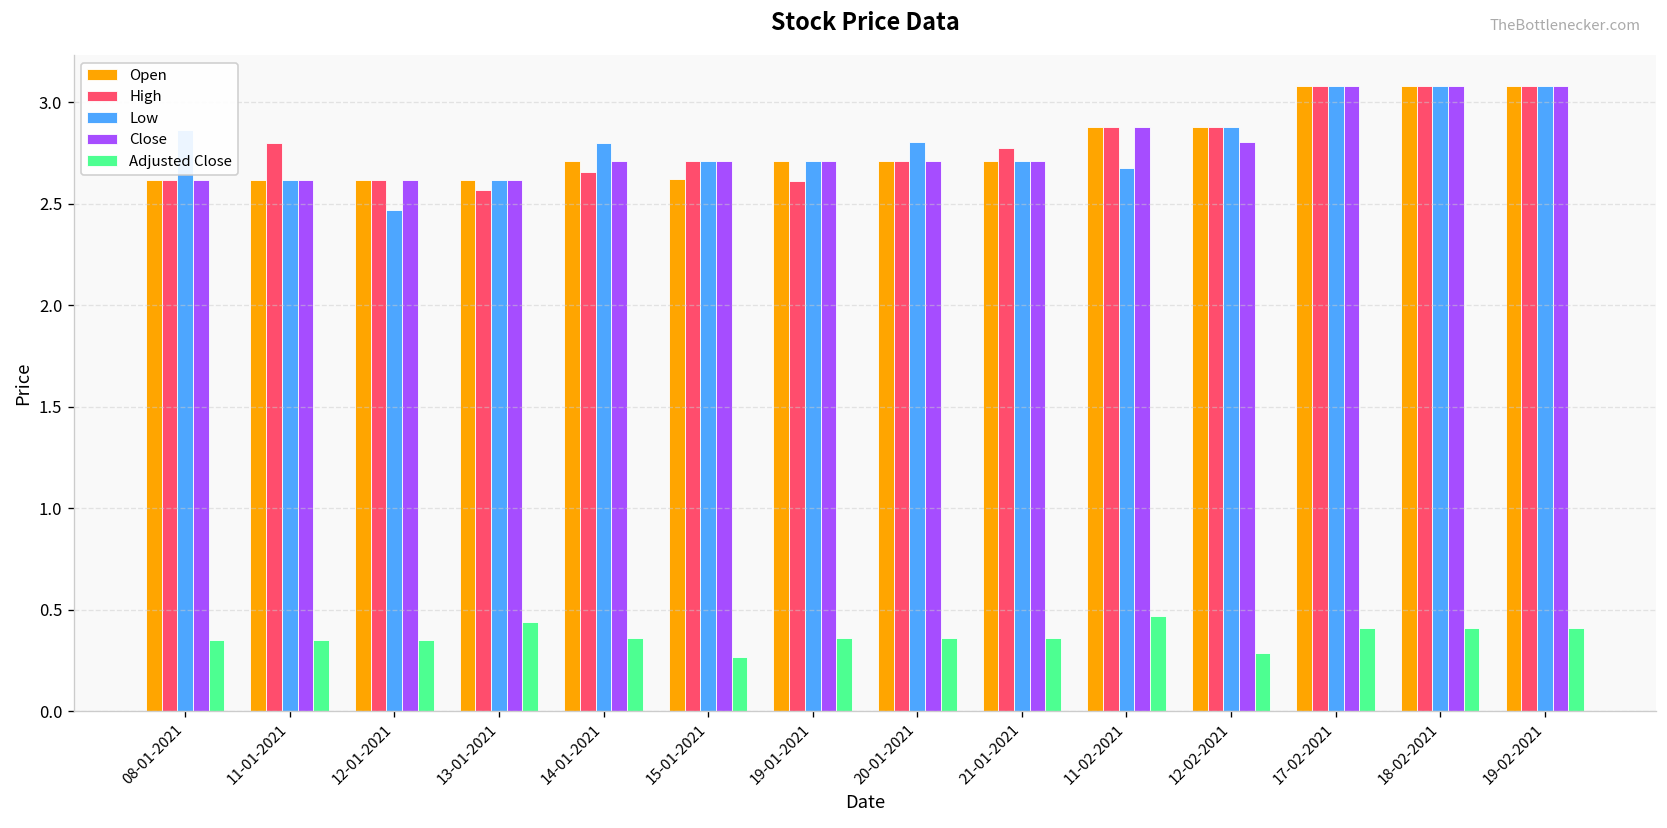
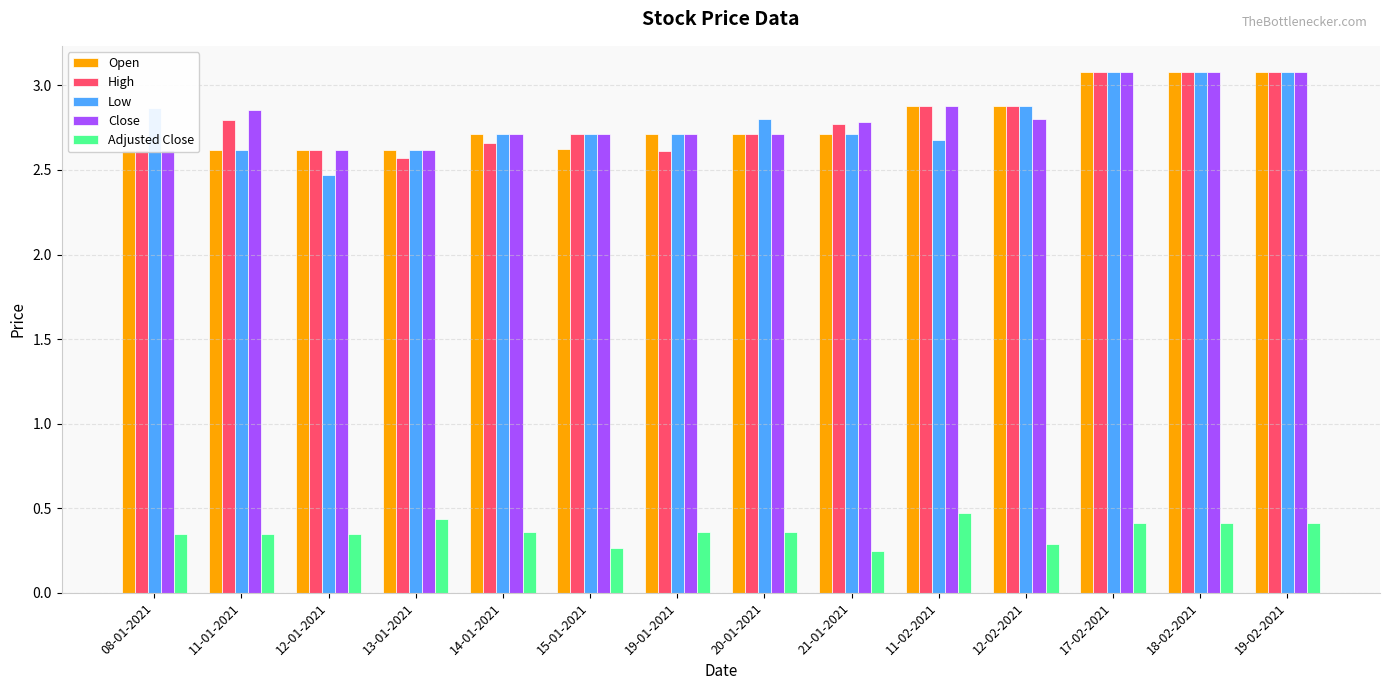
  {
    "Open": {
      "11-01-2021": 2.62,
      "12-01-2021": 2.62,
      "13-01-2021": 2.62,
      "14-01-2021": 2.71,
      "15-01-2021": 2.62,
      "19-01-2021": 2.71,
      "20-01-2021": 2.71,
      "21-01-2021": 2.71,
      "11-02-2021": 2.88,
      "12-02-2021": 2.88,
      "17-02-2021": 3.08,
      "18-02-2021": 3.08,
      "19-02-2021": 3.08
    },
    "High": {
      "11-01-2021": 2.80,
      "12-01-2021": 2.62,
      "13-01-2021": 2.57,
      "14-01-2021": 2.66,
      "15-01-2021": 2.71,
      "19-01-2021": 2.61,
      "20-01-2021": 2.71,
      "21-01-2021": 2.77,
      "11-02-2021": 2.88,
      "12-02-2021": 2.88,
      "17-02-2021": 3.08,
      "18-02-2021": 3.08,
      "19-02-2021": 3.08
    },
    "Low": {
      "11-01-2021": 2.62,
      "12-01-2021": 2.47,
      "13-01-2021": 2.62,
-     "14-01-2021": 2.80,
+     "14-01-2021": 2.71,
      "15-01-2021": 2.71,
      "19-01-2021": 2.71,
      "20-01-2021": 2.80,
      "21-01-2021": 2.71,
      "11-02-2021": 2.68,
      "12-02-2021": 2.88,
      "17-02-2021": 3.08,
      "18-02-2021": 3.08,
      "19-02-2021": 3.08
    },
    "Close": {
-     "11-01-2021": 2.62,
+     "11-01-2021": 2.85,
      "12-01-2021": 2.62,
      "13-01-2021": 2.62,
      "14-01-2021": 2.71,
      "15-01-2021": 2.71,
      "19-01-2021": 2.71,
      "20-01-2021": 2.71,
-     "21-01-2021": 2.71,
+     "21-01-2021": 2.78,
      "11-02-2021": 2.88,
      "12-02-2021": 2.80,
      "17-02-2021": 3.08,
      "18-02-2021": 3.08,
      "19-02-2021": 3.08
    },
    "Adjusted Close": {
      "08-01-2021": 0.35,
      "11-01-2021": 0.35,
      "12-01-2021": 0.35,
      "13-01-2021": 0.44,
      "14-01-2021": 0.36,
      "15-01-2021": 0.27,
      "19-01-2021": 0.36,
      "20-01-2021": 0.36,
-     "21-01-2021": 0.36,
+     "21-01-2021": 0.25,
      "11-02-2021": 0.47,
      "12-02-2021": 0.29,
      "17-02-2021": 0.41,
      "18-02-2021": 0.41,
      "19-02-2021": 0.41
    }
  }
